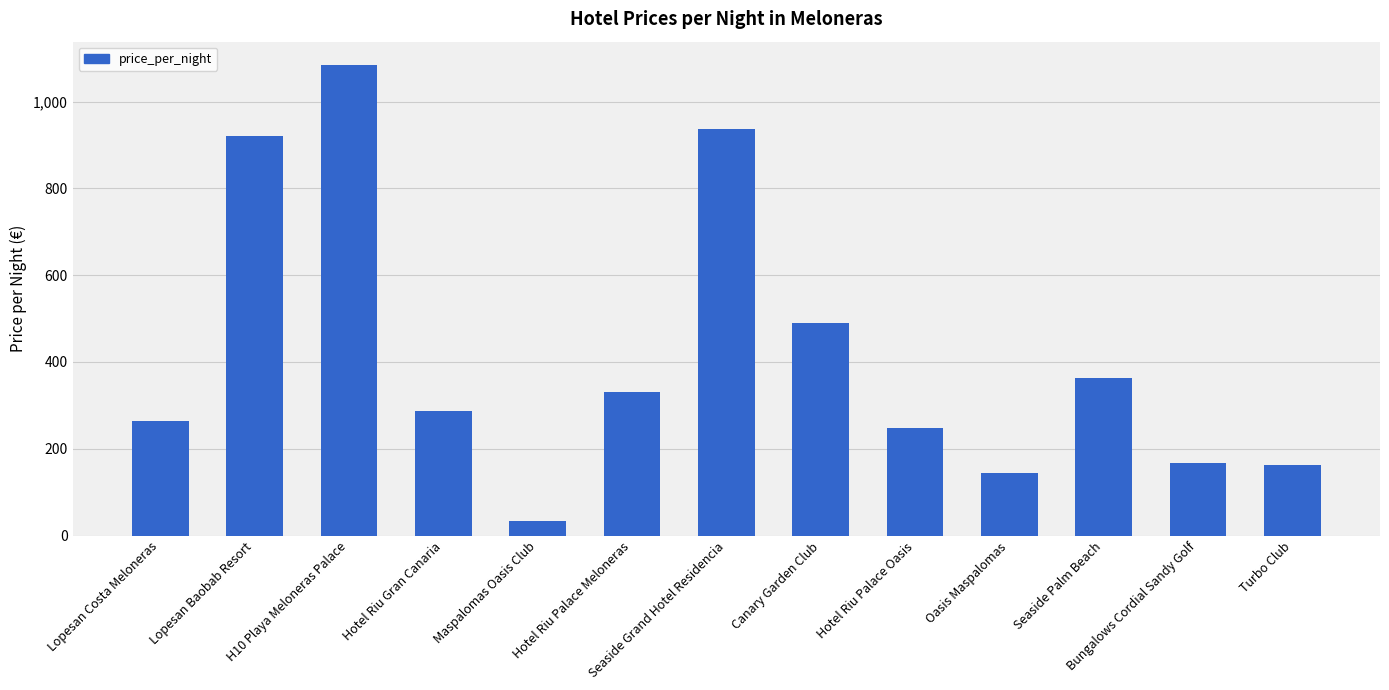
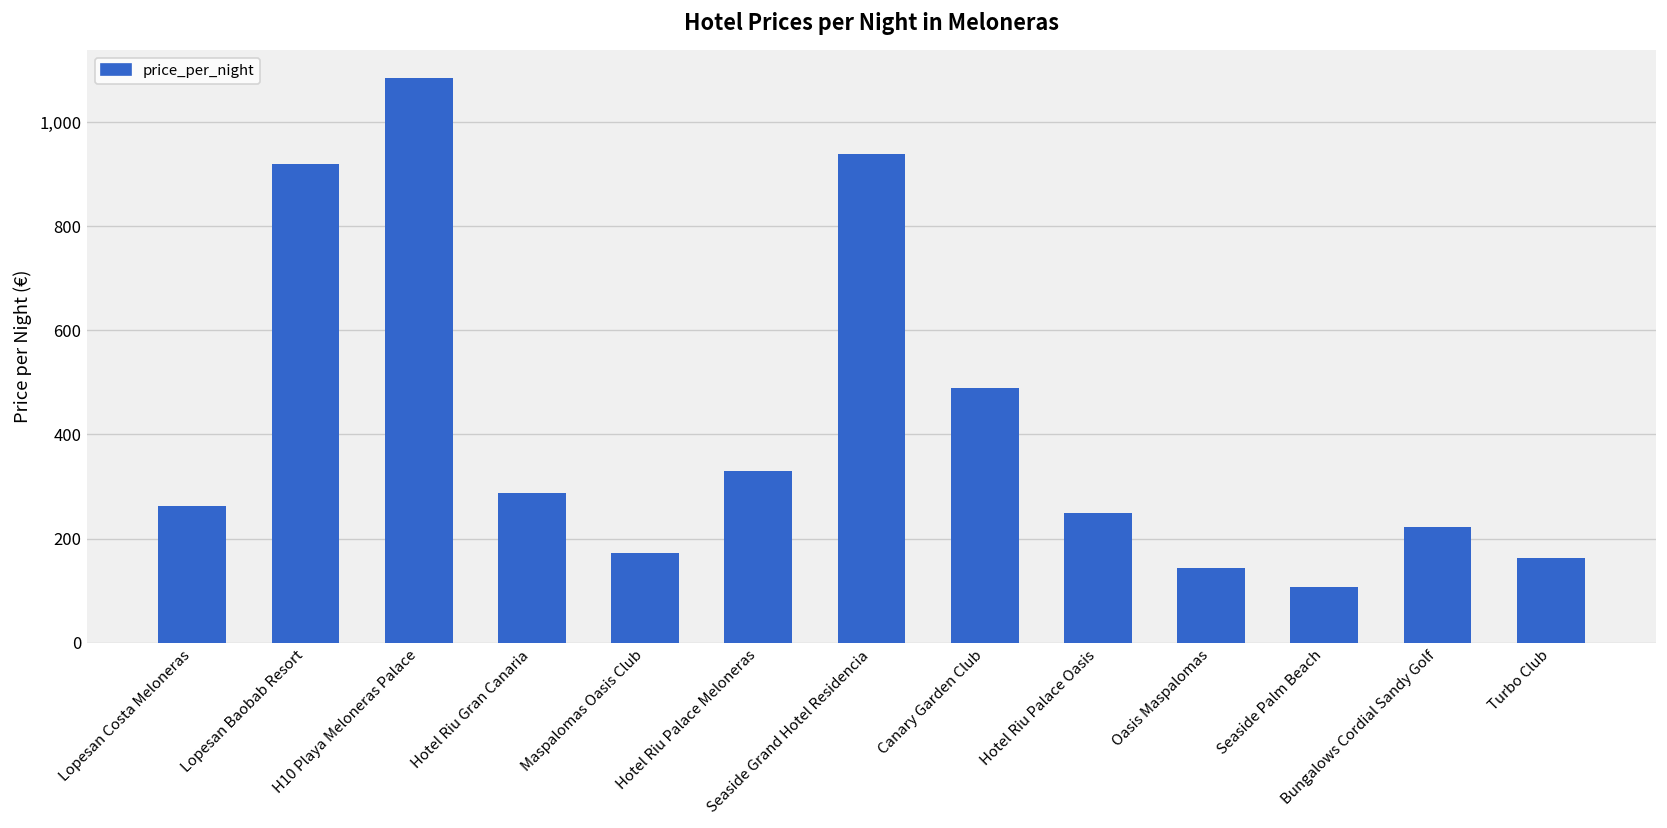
  {
    "Lopesan Costa Meloneras": "260",
    "Lopesan Baobab Resort": "920",
    "H10 Playa Meloneras Palace": "1,080",
    "Hotel Riu Gran Canaria": "290",
-   "Maspalomas Oasis Club": "30",
+   "Maspalomas Oasis Club": "170",
    "Hotel Riu Palace Meloneras": "330",
    "Seaside Grand Hotel Residencia": "940",
    "Canary Garden Club": "490",
    "Hotel Riu Palace Oasis": "250",
    "Oasis Maspalomas": "140",
-   "Seaside Palm Beach": "360",
-   "Bungalows Cordial Sandy Golf": "170",
+   "Seaside Palm Beach": "110",
+   "Bungalows Cordial Sandy Golf": "220",
    "Turbo Club": "160"
  }
